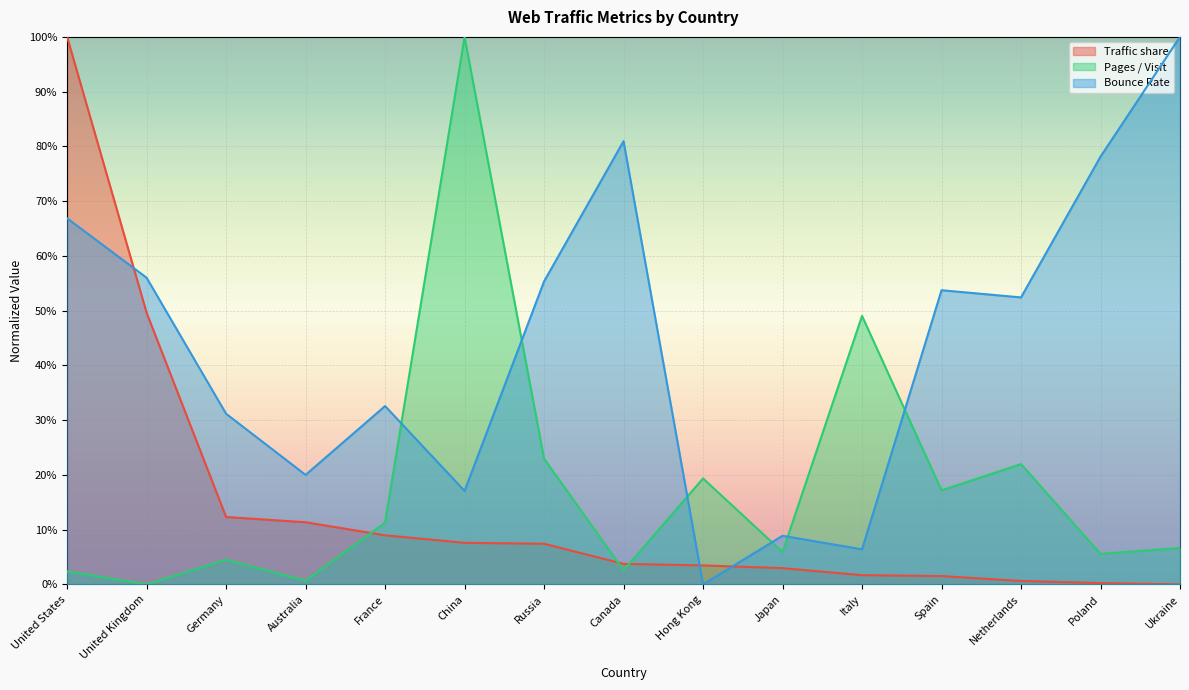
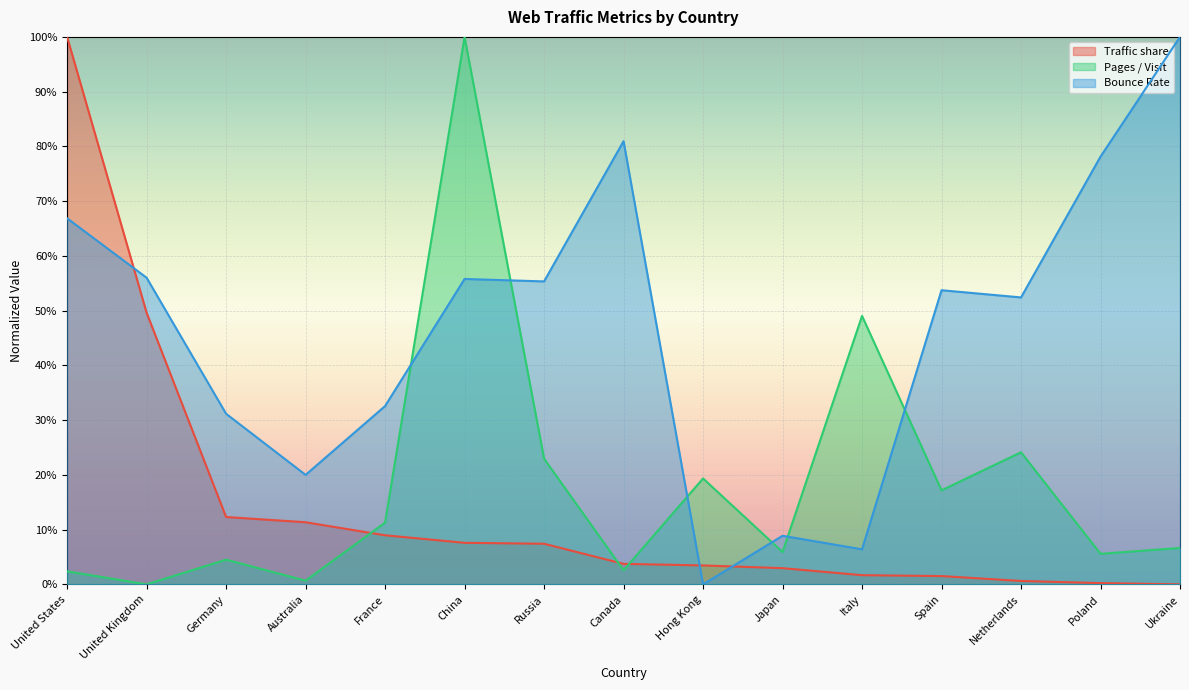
  {
    "Traffic share": {
      "United States": "100%",
      "United Kingdom": "50%",
      "Germany": "12%",
      "Australia": "11%",
      "France": "9%",
      "China": "8%",
      "Russia": "7%",
      "Canada": "4%",
      "Hong Kong": "3%",
      "Japan": "3%",
      "Italy": "2%",
      "Spain": "2%",
      "Netherlands": "1%",
      "Poland": "0%",
      "Ukraine": "0%"
    },
    "Pages / Visit": {
      "United States": "2%",
      "United Kingdom": "0%",
      "Germany": "5%",
      "Australia": "1%",
      "France": "11%",
      "China": "100%",
      "Russia": "23%",
      "Canada": "3%",
      "Hong Kong": "19%",
      "Japan": "6%",
      "Italy": "49%",
      "Spain": "17%",
-     "Netherlands": "22%",
+     "Netherlands": "24%",
      "Poland": "6%",
      "Ukraine": "7%"
    },
    "Bounce Rate": {
      "United States": "67%",
      "United Kingdom": "56%",
      "Germany": "31%",
      "Australia": "20%",
      "France": "33%",
-     "China": "17%",
+     "China": "56%",
      "Russia": "55%",
      "Canada": "81%",
      "Hong Kong": "0%",
      "Japan": "9%",
      "Italy": "6%",
      "Spain": "54%",
      "Netherlands": "52%",
      "Poland": "78%",
      "Ukraine": "100%"
    }
  }
